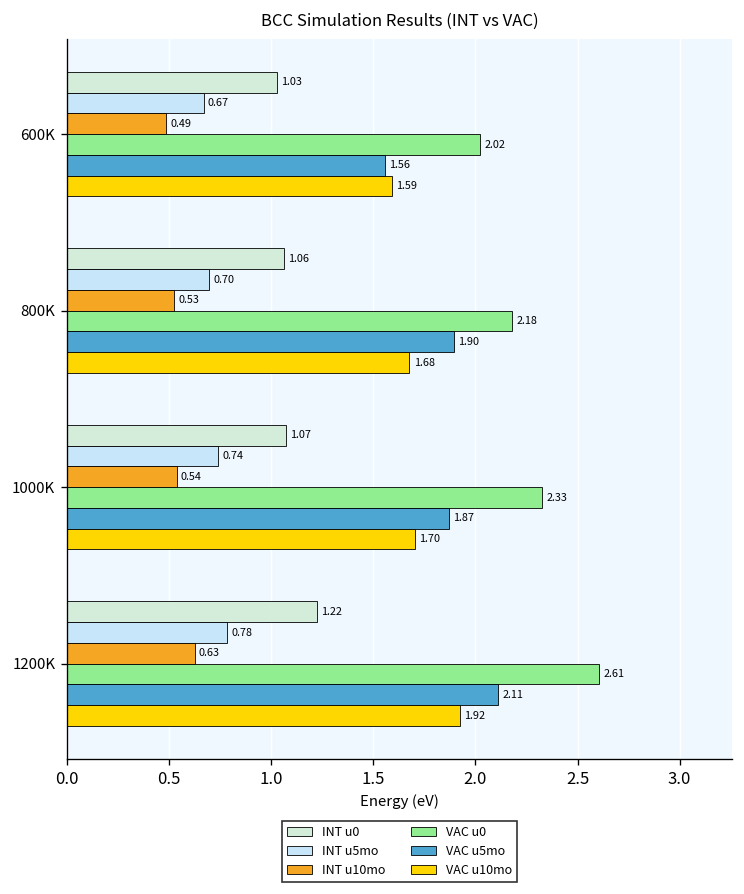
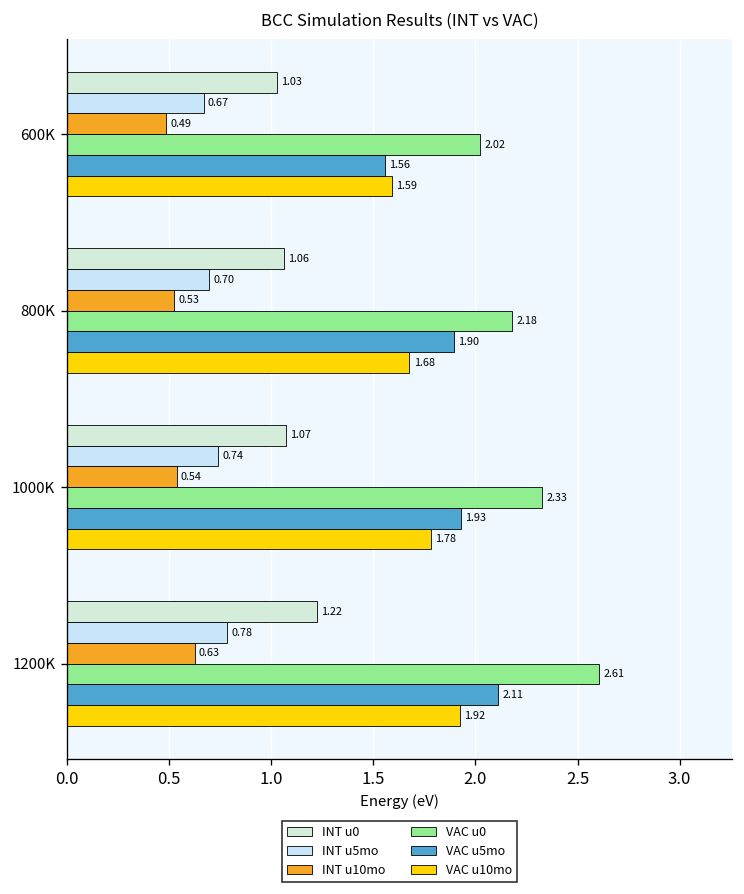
  {
    "INT u10mo": {
      "600K": 0.49,
      "800K": 0.53,
      "1000K": 0.54,
      "1200K": 0.63
    },
    "VAC u0": {
      "600K": 2.02,
      "800K": 2.18,
      "1000K": 2.33,
      "1200K": 2.61
    },
    "VAC u5mo": {
      "600K": 1.56,
      "800K": 1.90,
-     "1000K": 1.87,
+     "1000K": 1.93,
      "1200K": 2.11
    },
    "VAC u10mo": {
      "600K": 1.59,
      "800K": 1.68,
-     "1000K": 1.70,
+     "1000K": 1.78,
      "1200K": 1.92
    }
  }
